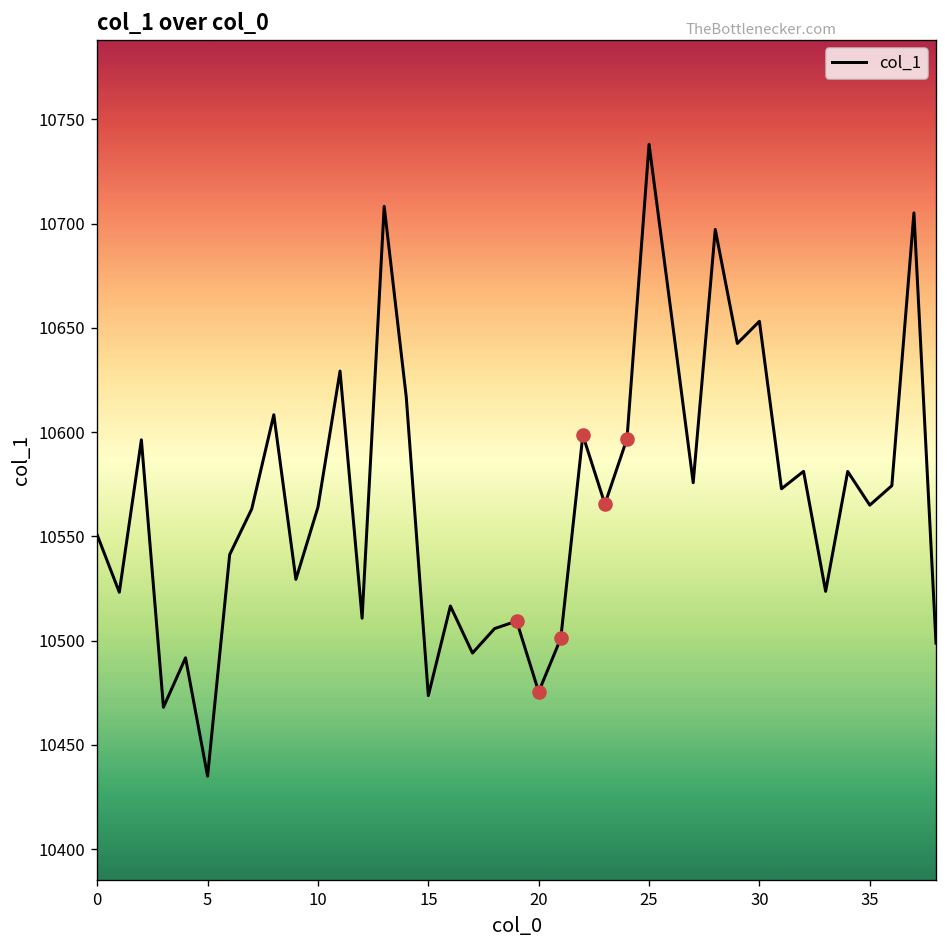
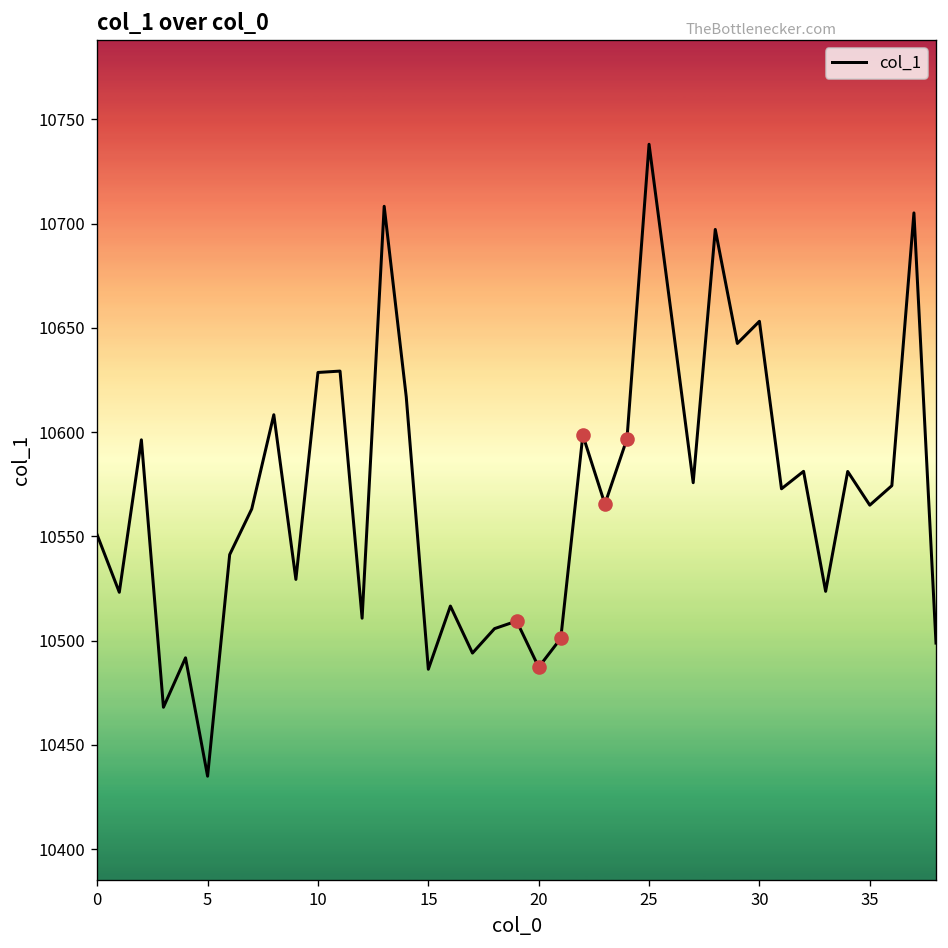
  {
    "col_1": {
      "0": 10551,
      "5": 10435,
-     "10": 10564,
-     "15": 10474,
-     "20": 10475,
+     "10": 10629,
+     "15": 10486,
+     "20": 10487,
      "25": 10738,
      "30": 10653,
      "35": 10565
    }
  }
